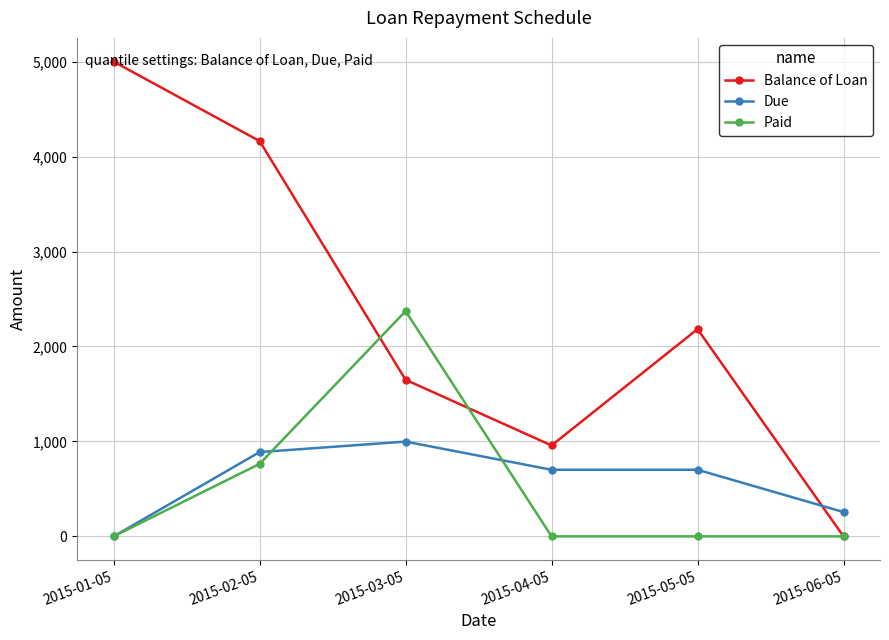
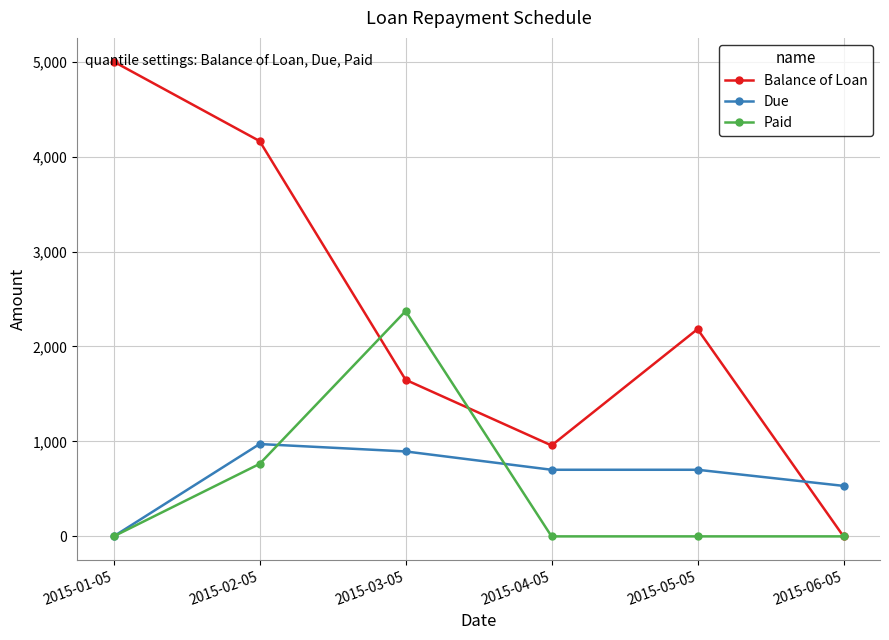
  {
    "Balance of Loan": {
      "2015-01-05": "5,000",
      "2015-02-05": "4,200",
      "2015-03-05": "1,600",
      "2015-04-05": "1,000",
      "2015-05-05": "2,200"
    },
    "Due": {
-     "2015-02-05": "900",
-     "2015-03-05": "1,000",
+     "2015-02-05": "1,000",
+     "2015-03-05": "900",
      "2015-04-05": "700",
      "2015-05-05": "700",
-     "2015-06-05": "300"
+     "2015-06-05": "500"
    },
    "Paid": {
      "2015-02-05": "800",
      "2015-03-05": "2,400",
      "2015-04-05": "0",
      "2015-05-05": "0"
    }
  }
